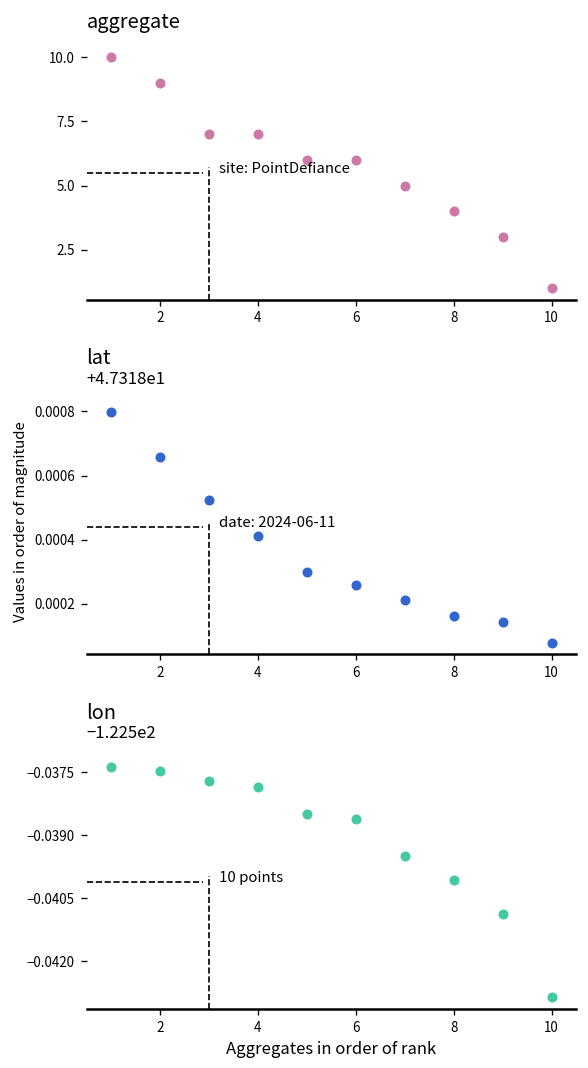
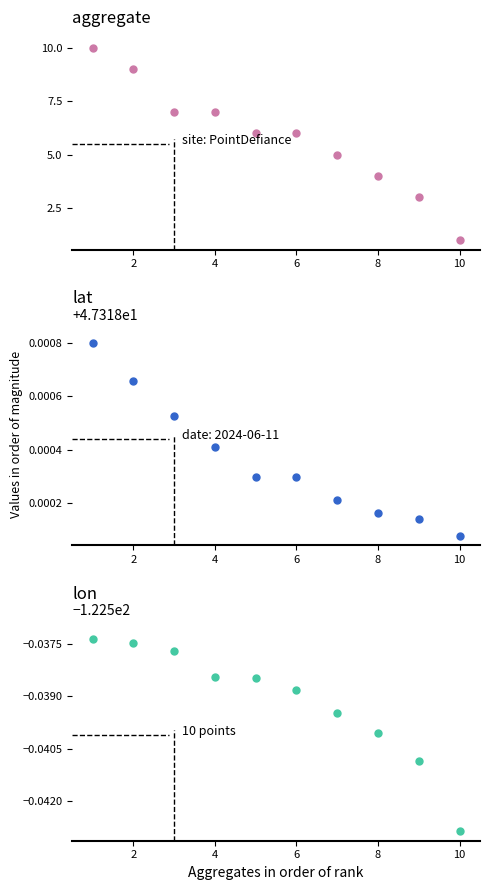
  {
    "aggregate": {
      "2": 9.0,
      "4": 7.0,
      "6": 6.0,
      "8": 4.0,
      "10": 1.0
    },
    "lat": {
      "2": 47.31866,
-     "6": 47.31826,
+     "6": 47.31830,
      "8": 47.31816,
      "10": 47.31808
    },
    "lon": {
      "2": -122.5375,
-     "4": -122.5378,
-     "6": -122.5386,
+     "4": -122.5385,
+     "6": -122.5388,
      "8": -122.5401,
      "10": -122.5429
    }
  }
